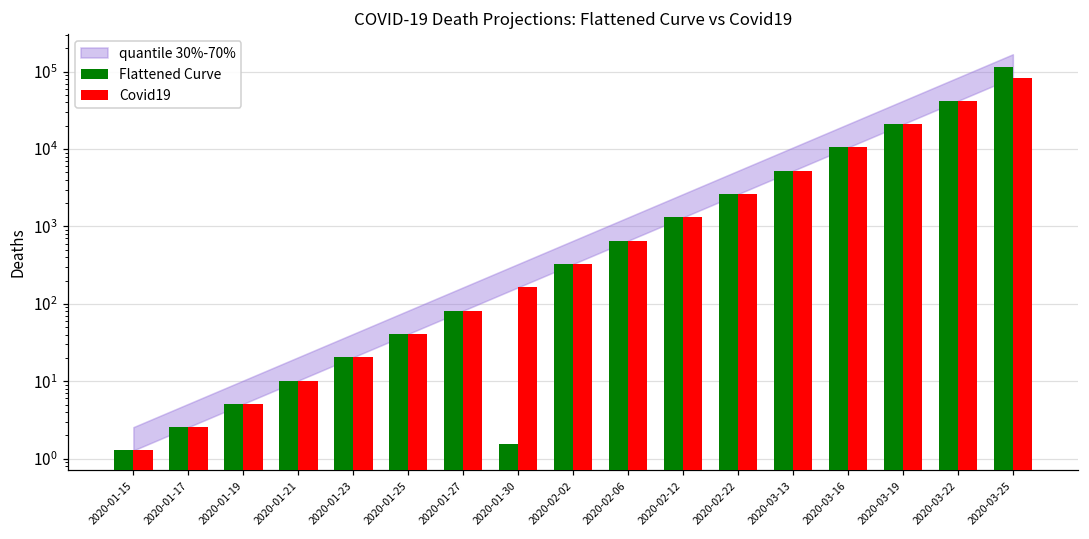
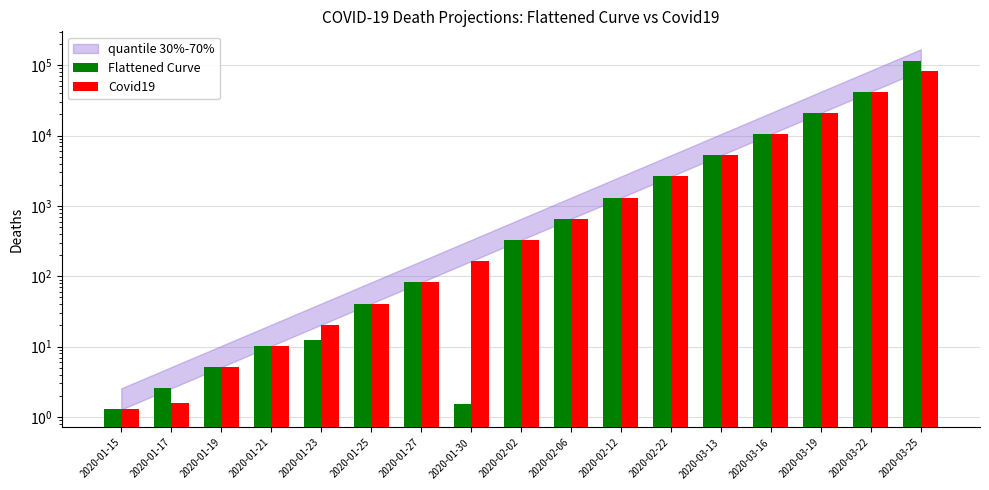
  {
    "Flattened Curve": {
      "2020-01-15": 1.3,
      "2020-01-17": 2.6,
      "2020-01-19": 5,
      "2020-01-21": 10,
-     "2020-01-23": 20,
+     "2020-01-23": 12,
      "2020-01-25": 40,
      "2020-01-27": 80,
      "2020-01-30": 1.5,
      "2020-02-02": 300,
      "2020-02-06": 700,
      "2020-02-12": 1300,
      "2020-02-22": 2600,
      "2020-03-13": 5000,
      "2020-03-16": 10000,
      "2020-03-19": 21000,
      "2020-03-22": 40000,
      "2020-03-25": 110000
    },
    "Covid19": {
      "2020-01-15": 1.3,
-     "2020-01-17": 2.6,
+     "2020-01-17": 1.6,
      "2020-01-19": 5,
      "2020-01-21": 10,
      "2020-01-23": 20,
      "2020-01-25": 40,
      "2020-01-27": 80,
      "2020-01-30": 160,
      "2020-02-02": 300,
      "2020-02-06": 700,
      "2020-02-12": 1300,
      "2020-02-22": 2600,
      "2020-03-13": 5000,
      "2020-03-16": 10000,
      "2020-03-19": 21000,
      "2020-03-22": 40000,
      "2020-03-25": 80000
    }
  }
